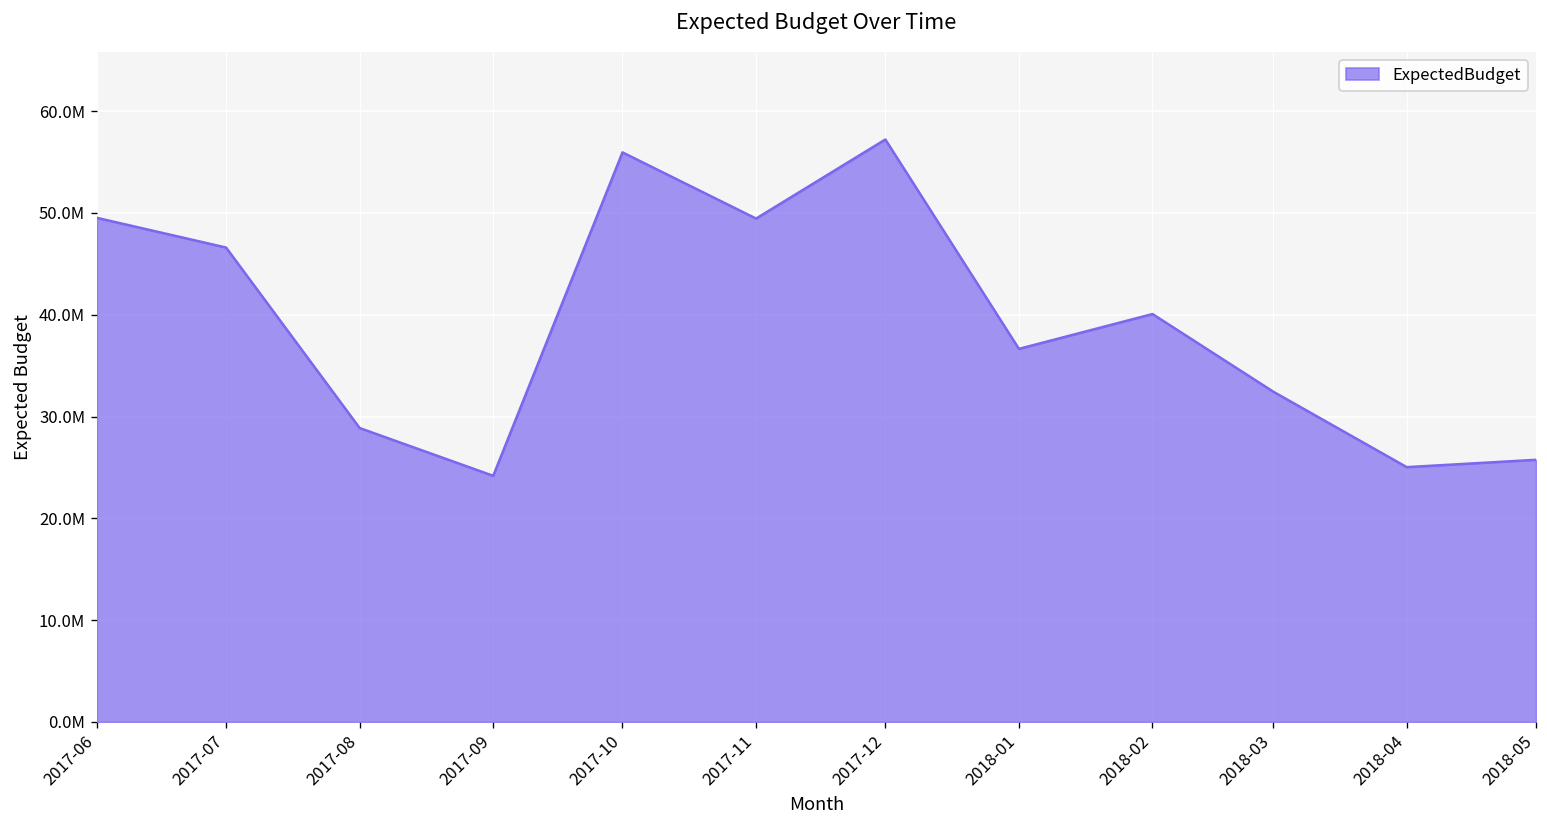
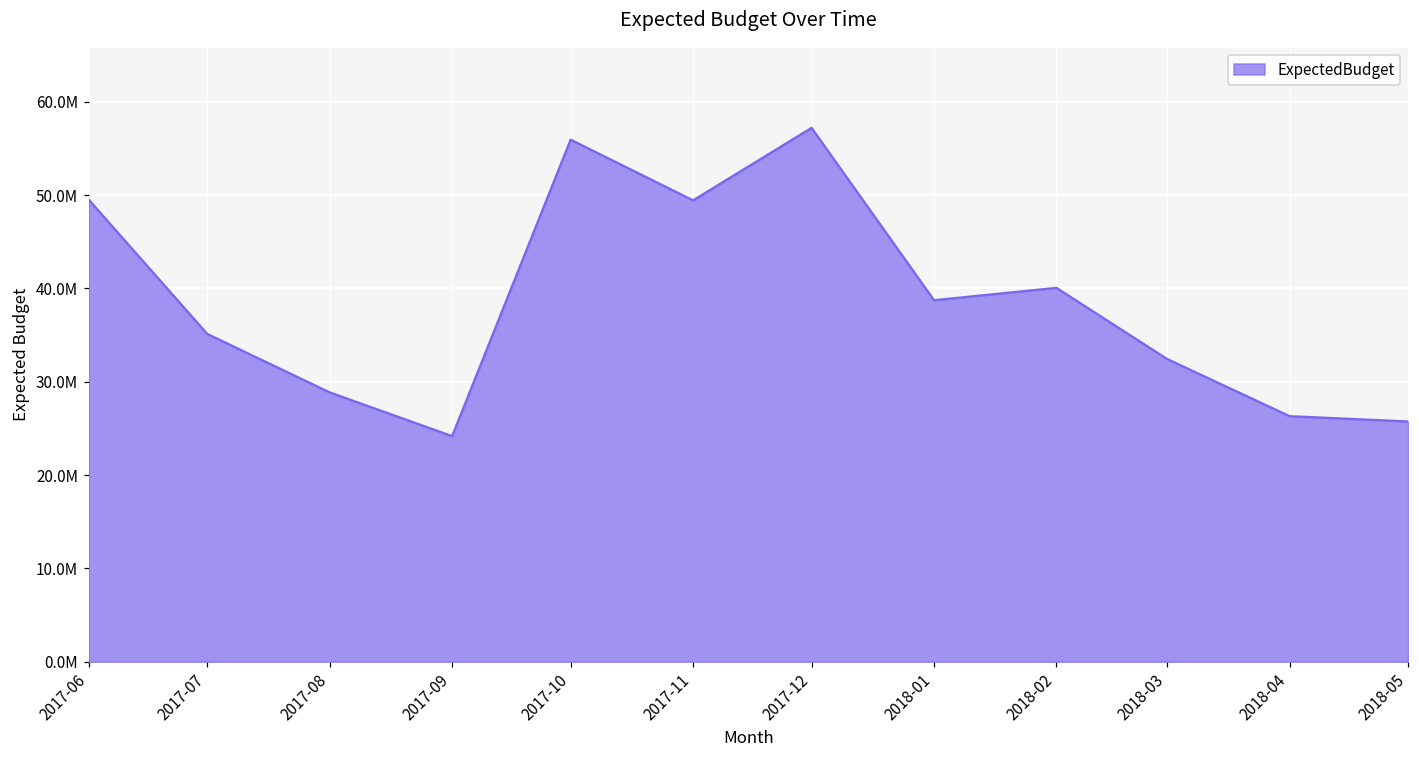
  {
    "2017-06": 50000000,
-   "2017-07": 47000000,
+   "2017-07": 35000000,
    "2017-08": 29000000,
    "2017-09": 24000000,
    "2017-10": 56000000,
    "2017-11": 49000000,
    "2017-12": 57000000,
-   "2018-01": 37000000,
+   "2018-01": 39000000,
    "2018-02": 40000000,
    "2018-03": 32000000,
-   "2018-04": 25000000,
+   "2018-04": 26000000,
    "2018-05": 26000000
  }
